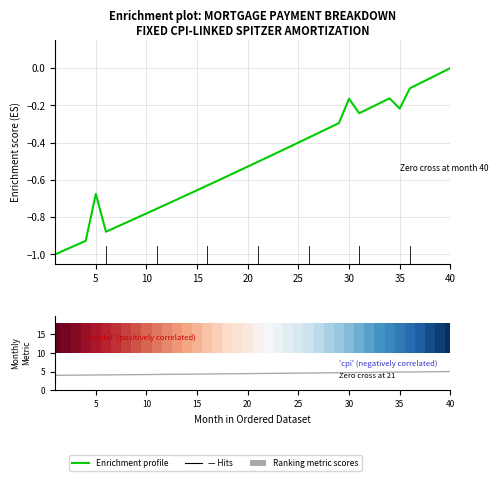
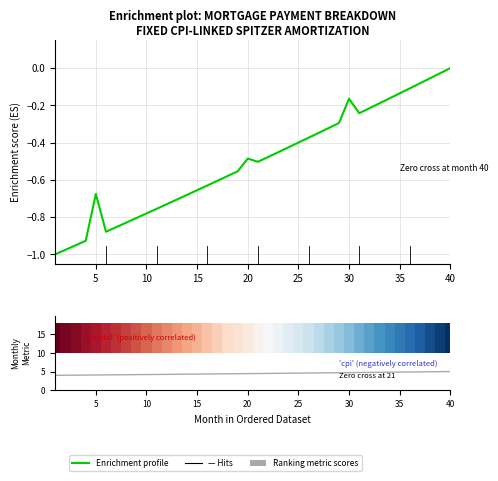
  {
    "Enrichment plot: MORTGAGE PAYMENT BREAKDOWN FIXED CPI-LINKED SPITZER AMORTIZATION": {
      "5": -0.68,
      "10": -0.78,
      "15": -0.66,
-     "20": -0.53,
+     "20": -0.49,
      "25": -0.40,
      "30": -0.16,
-     "35": -0.22,
+     "35": -0.14,
      "40": 0.00
    }
  }
